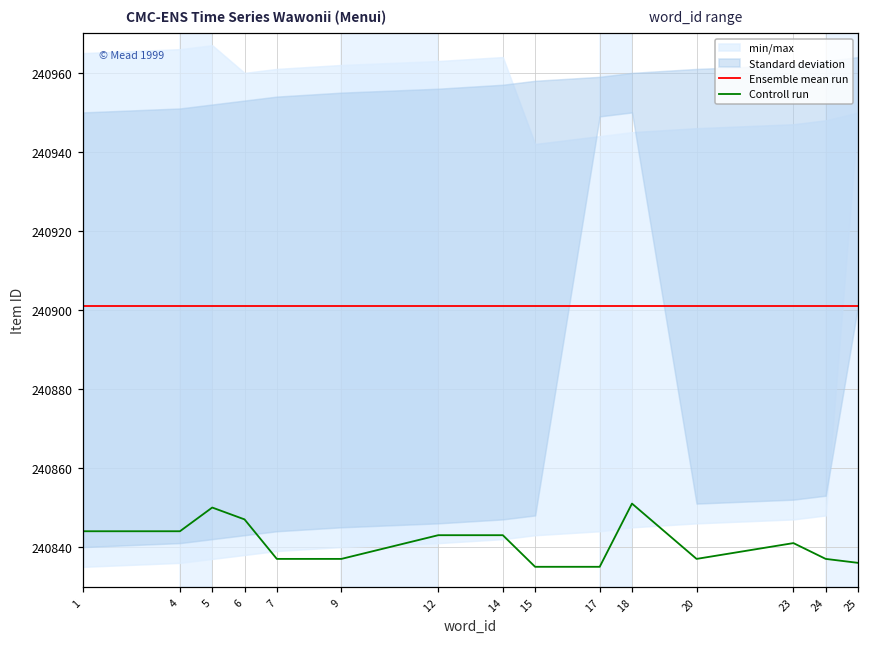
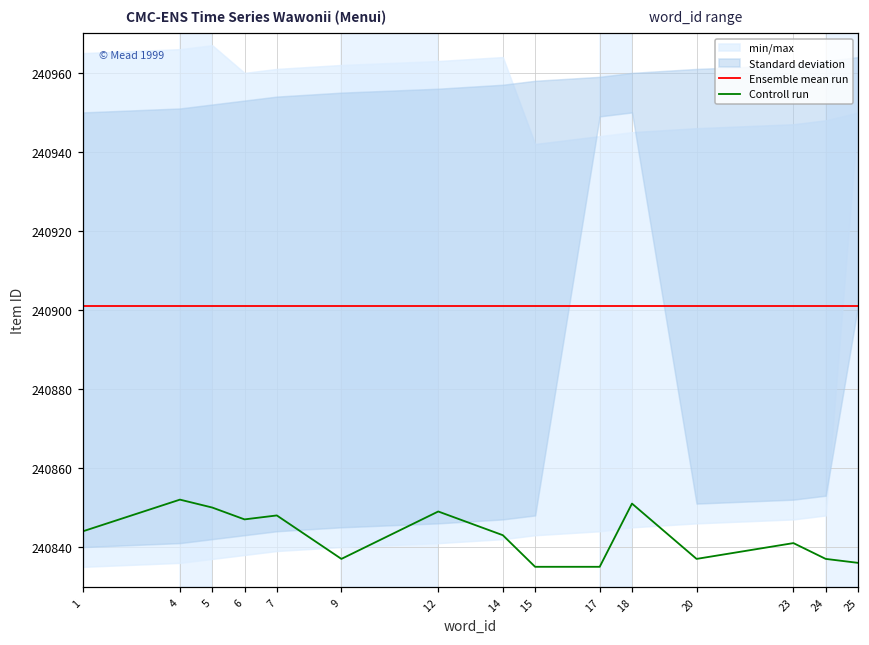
  {
    "Ensemble mean run": {
      "1": 240901,
      "4": 240901,
      "5": 240901,
      "6": 240901,
      "7": 240901,
      "9": 240901,
      "12": 240901,
      "14": 240901,
      "15": 240901,
      "17": 240901,
      "18": 240901,
      "20": 240901,
      "23": 240901,
      "24": 240901,
      "25": 240901
    },
    "Controll run": {
      "1": 240844,
-     "4": 240844,
+     "4": 240852,
      "5": 240850,
      "6": 240847,
-     "7": 240837,
+     "7": 240848,
      "9": 240837,
-     "12": 240843,
+     "12": 240849,
      "14": 240843,
      "15": 240835,
      "17": 240835,
      "18": 240851,
      "20": 240837,
      "23": 240841,
      "24": 240837,
      "25": 240836
    }
  }
